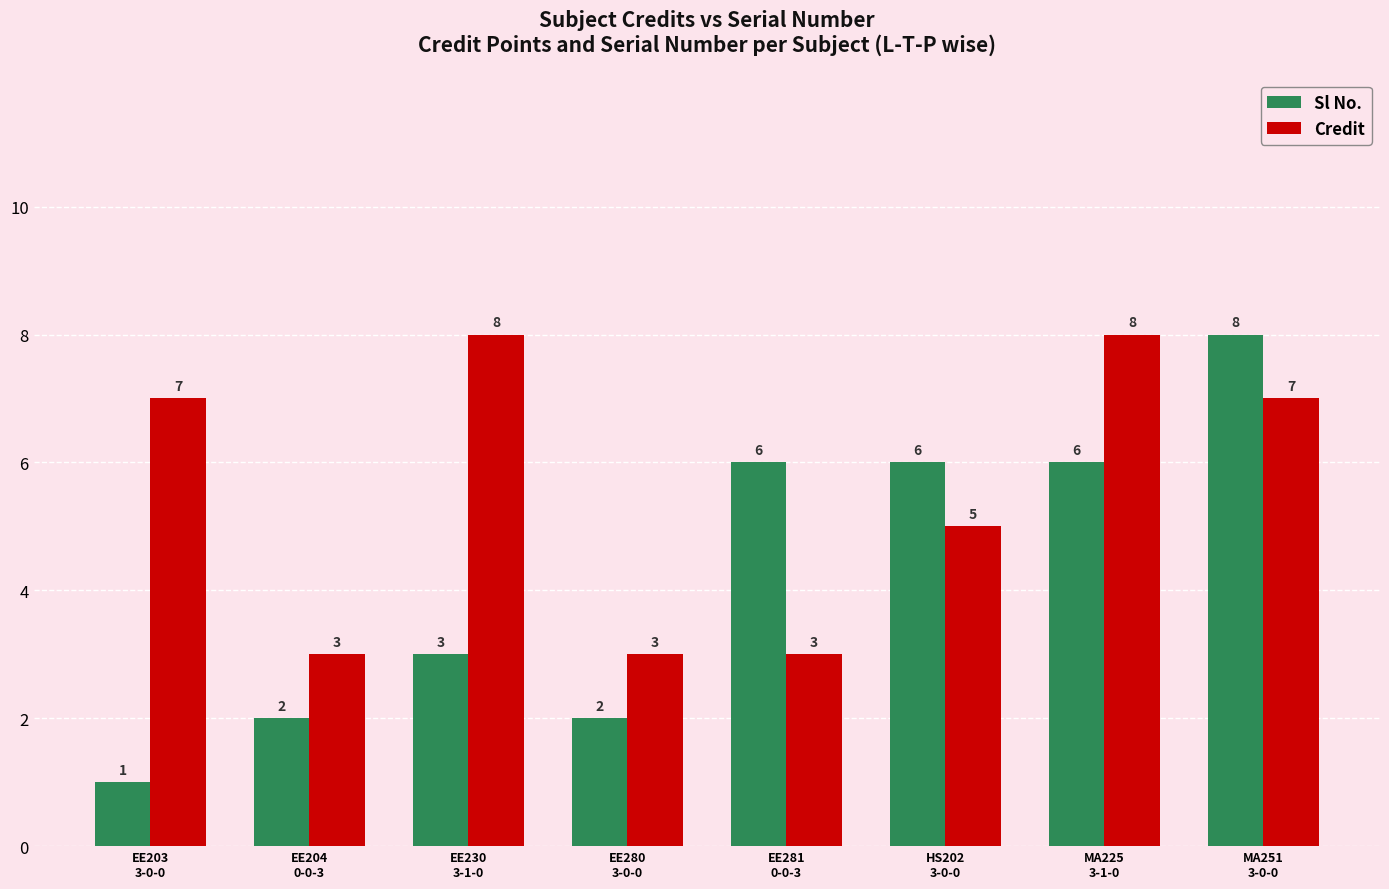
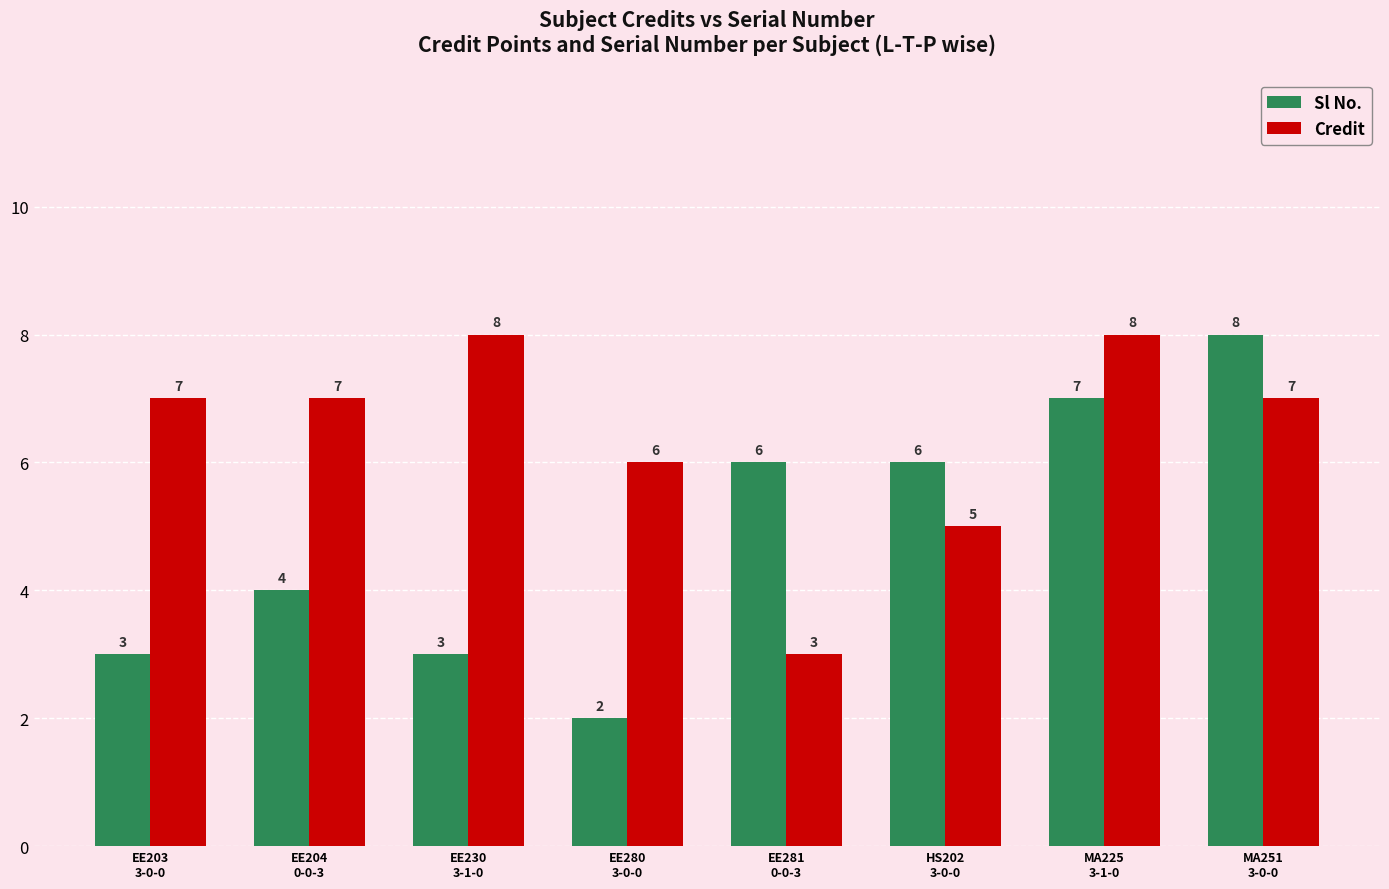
  {
    "Sl No.": {
-     "EE203 3-0-0": 1,
-     "EE204 0-0-3": 2,
+     "EE203 3-0-0": 3,
+     "EE204 0-0-3": 4,
      "EE230 3-1-0": 3,
      "EE280 3-0-0": 2,
      "EE281 0-0-3": 6,
      "HS202 3-0-0": 6,
-     "MA225 3-1-0": 6,
+     "MA225 3-1-0": 7,
      "MA251 3-0-0": 8
    },
    "Credit": {
      "EE203 3-0-0": 7,
-     "EE204 0-0-3": 3,
+     "EE204 0-0-3": 7,
      "EE230 3-1-0": 8,
-     "EE280 3-0-0": 3,
+     "EE280 3-0-0": 6,
      "EE281 0-0-3": 3,
      "HS202 3-0-0": 5,
      "MA225 3-1-0": 8,
      "MA251 3-0-0": 7
    }
  }
